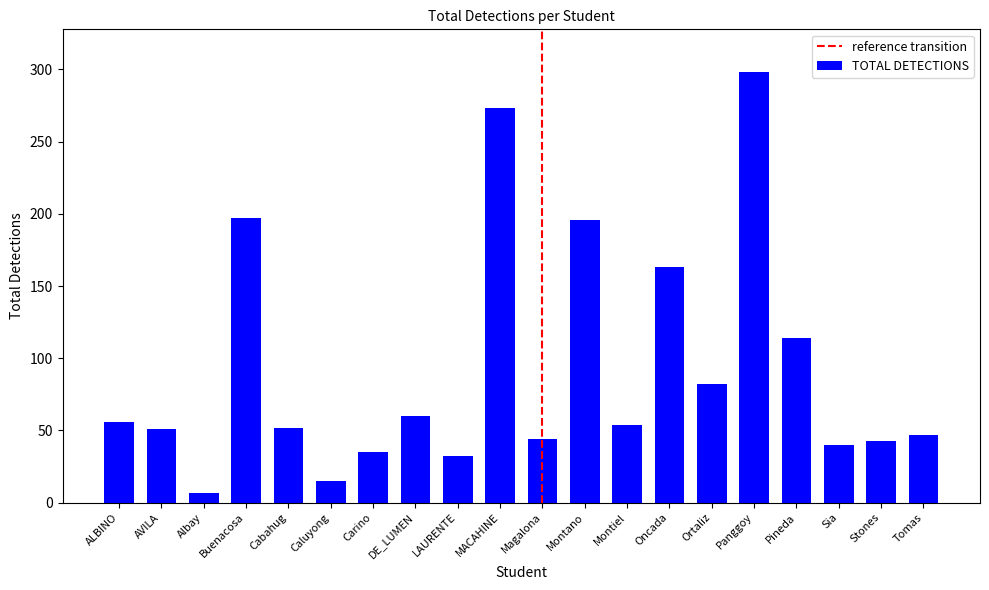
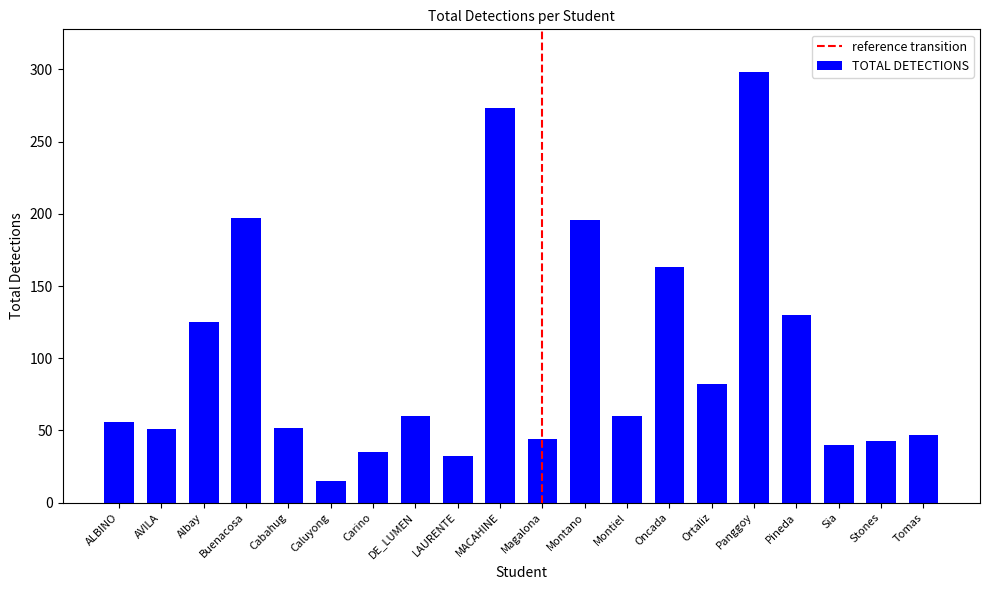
  {
    "ALBINO": 56,
    "AVILA": 51,
-   "Albay": 7,
+   "Albay": 125,
    "Buenacosa": 197,
    "Cabahug": 52,
    "Caluyong": 15,
    "Carino": 35,
    "DE_LUMEN": 60,
    "LAURENTE": 32,
    "MACAHINE": 273,
    "Magalona": 44,
    "Montano": 196,
-   "Montiel": 54,
+   "Montiel": 60,
    "Oncada": 163,
    "Ortaliz": 82,
    "Panggoy": 298,
-   "Pineda": 114,
+   "Pineda": 130,
    "Sia": 40,
    "Stones": 43,
    "Tomas": 47
  }
